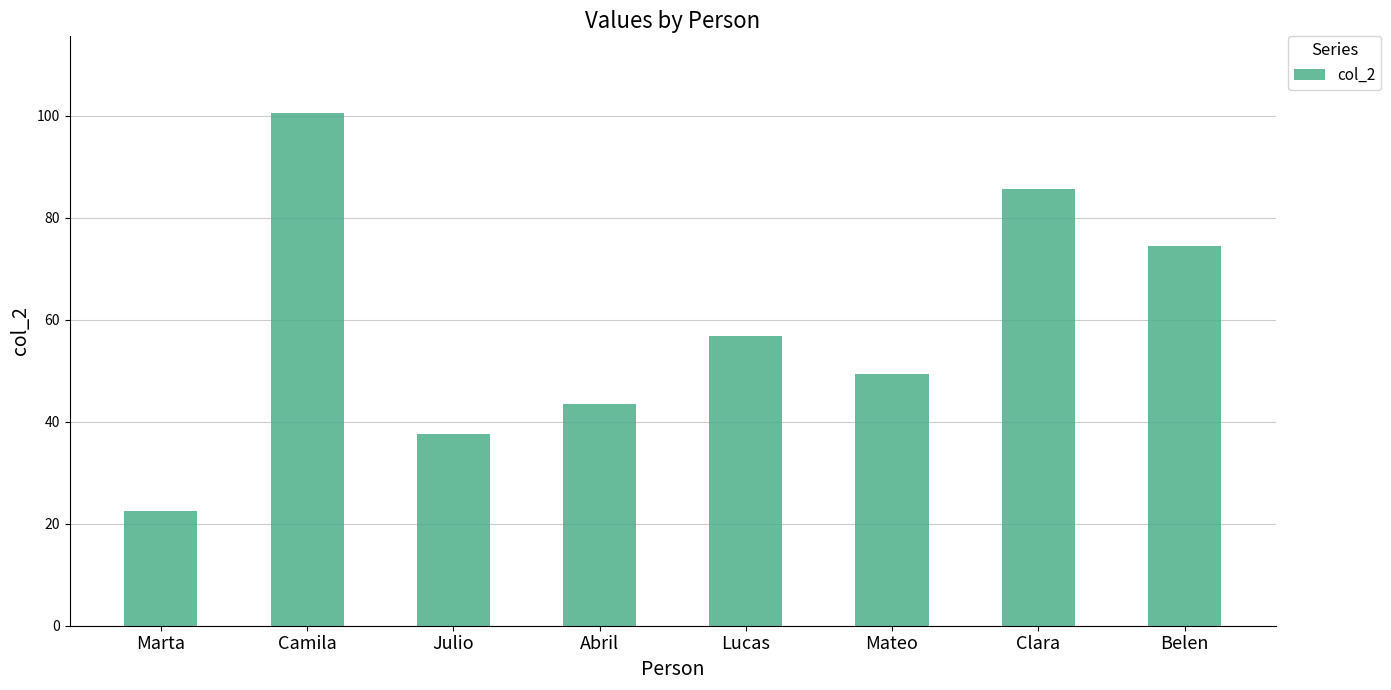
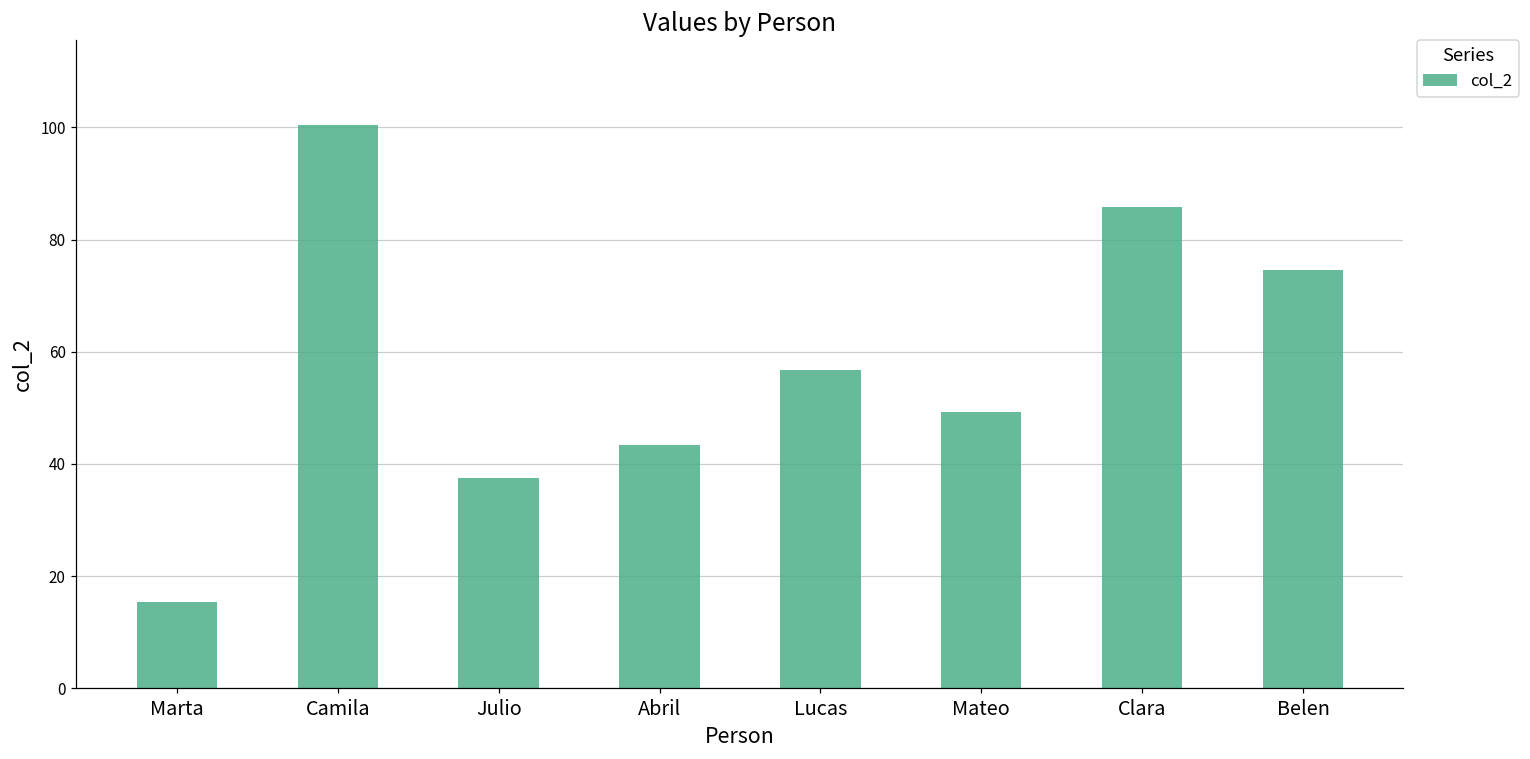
  {
-   "Marta": 22,
+   "Marta": 15,
    "Camila": 101,
    "Julio": 38,
    "Abril": 43,
    "Lucas": 57,
    "Mateo": 49,
    "Clara": 86,
    "Belen": 75
  }
